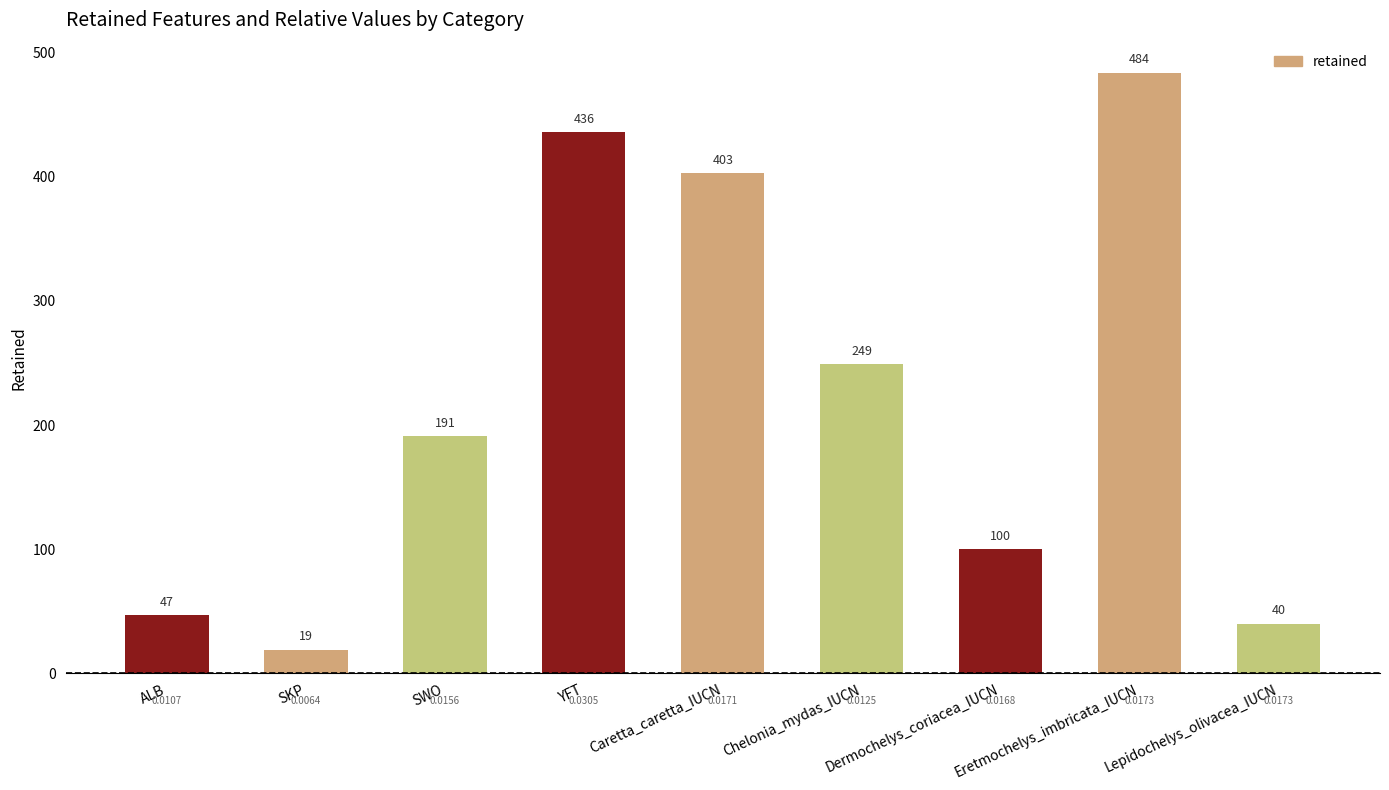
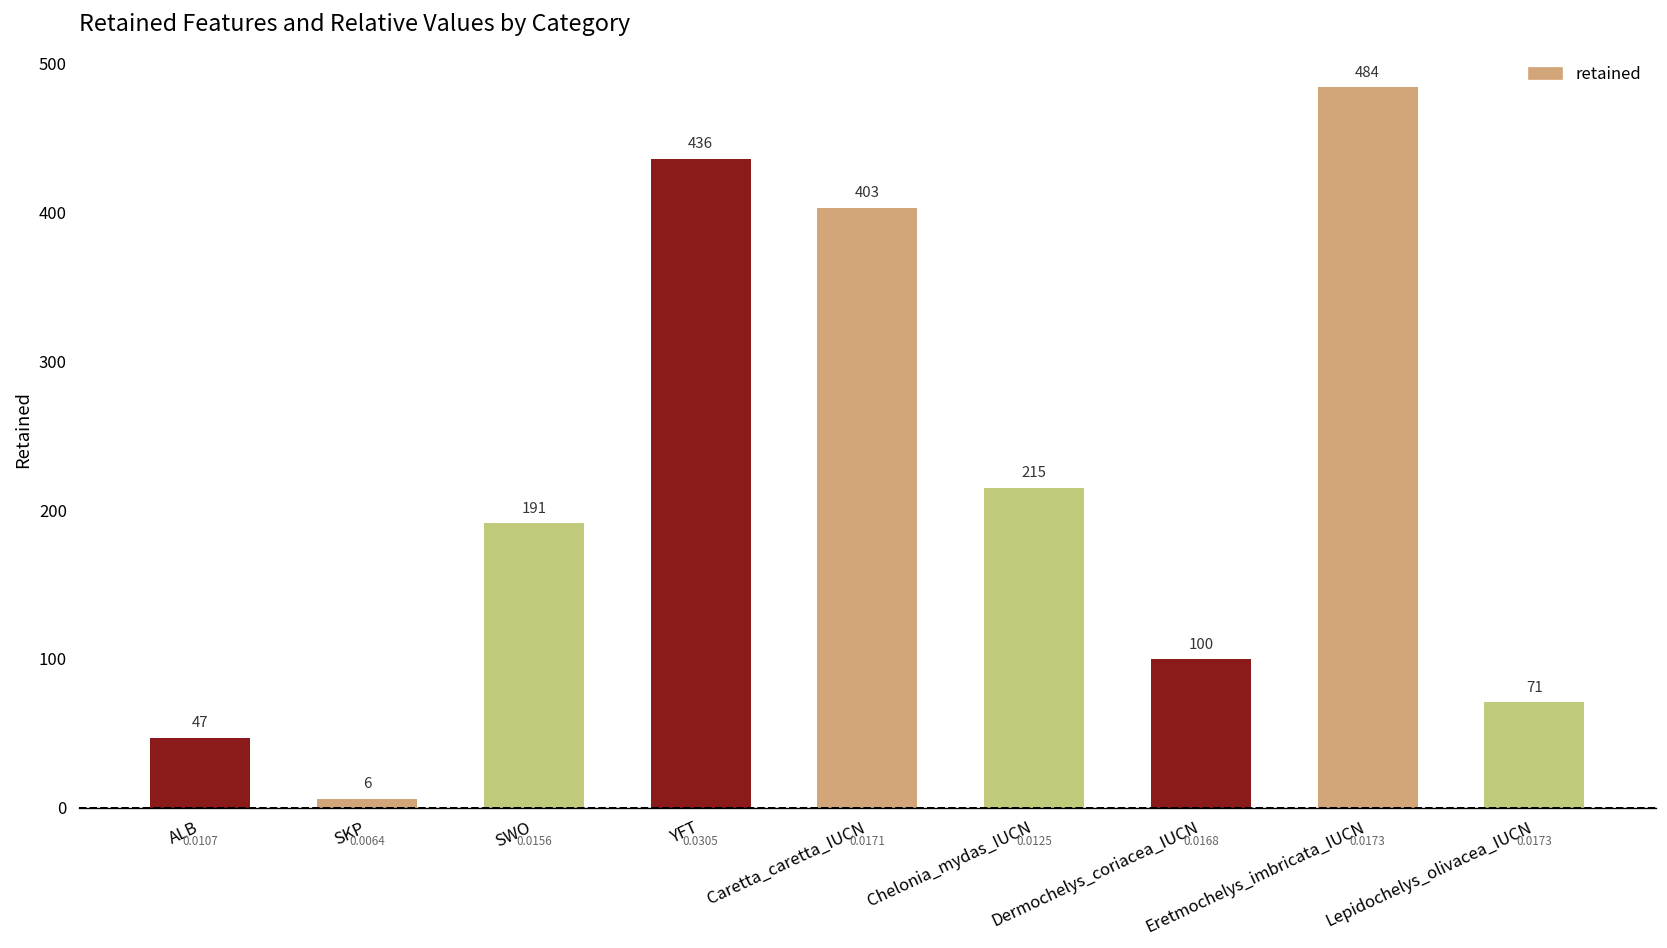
  {
    "ALB": 47,
-   "SKP": 19,
+   "SKP": 6,
    "SWO": 191,
    "YFT": 436,
    "Caretta_caretta_IUCN": 403,
-   "Chelonia_mydas_IUCN": 249,
+   "Chelonia_mydas_IUCN": 215,
    "Dermochelys_coriacea_IUCN": 100,
    "Eretmochelys_imbricata_IUCN": 484,
-   "Lepidochelys_olivacea_IUCN": 40
+   "Lepidochelys_olivacea_IUCN": 71
  }
